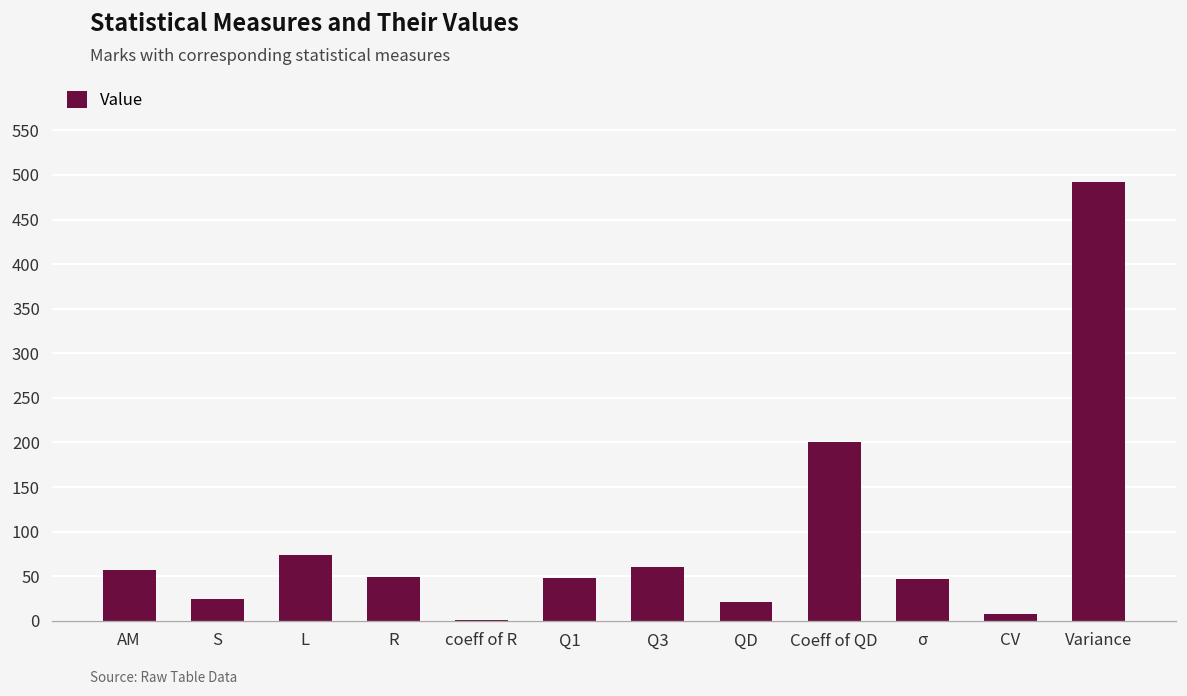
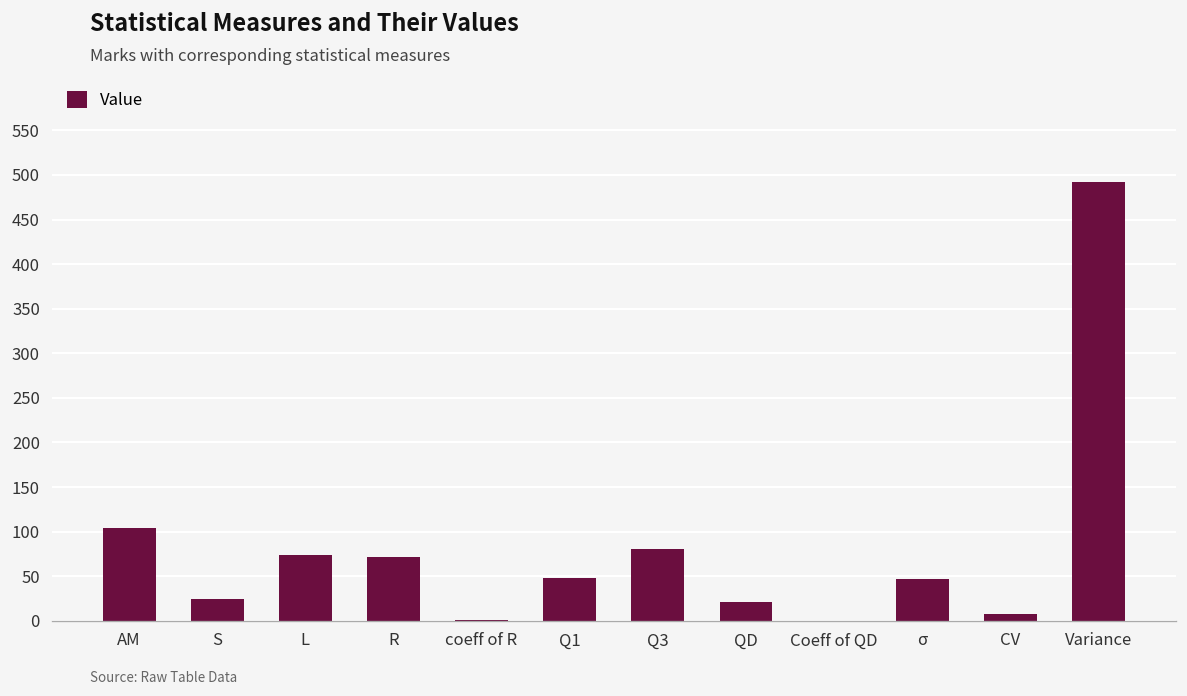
  {
-   "AM": 60,
+   "AM": 100,
    "S": 20,
    "L": 70,
-   "R": 50,
+   "R": 70,
    "Q1": 50,
-   "Q3": 60,
+   "Q3": 80,
    "QD": 20,
-   "Coeff of QD": 200,
+   "Coeff of QD": 0,
    "σ": 50,
    "CV": 10,
    "Variance": 490
  }
